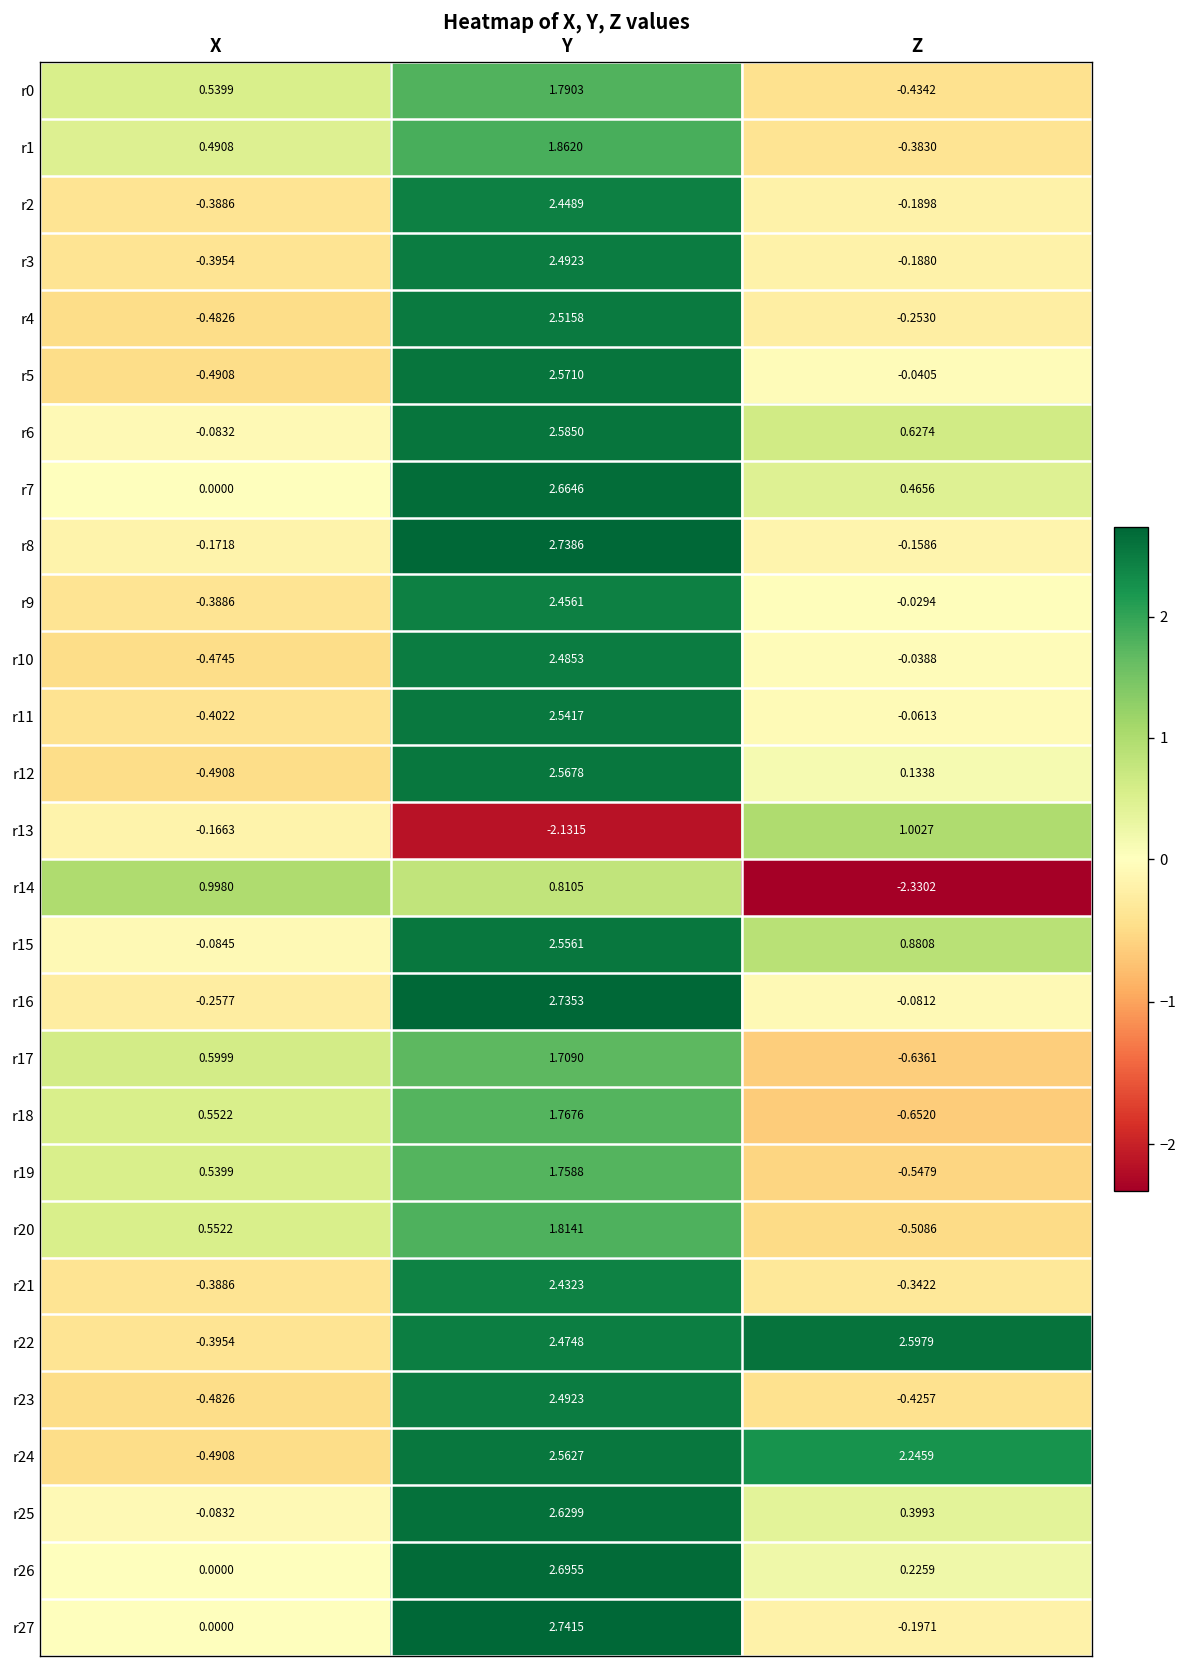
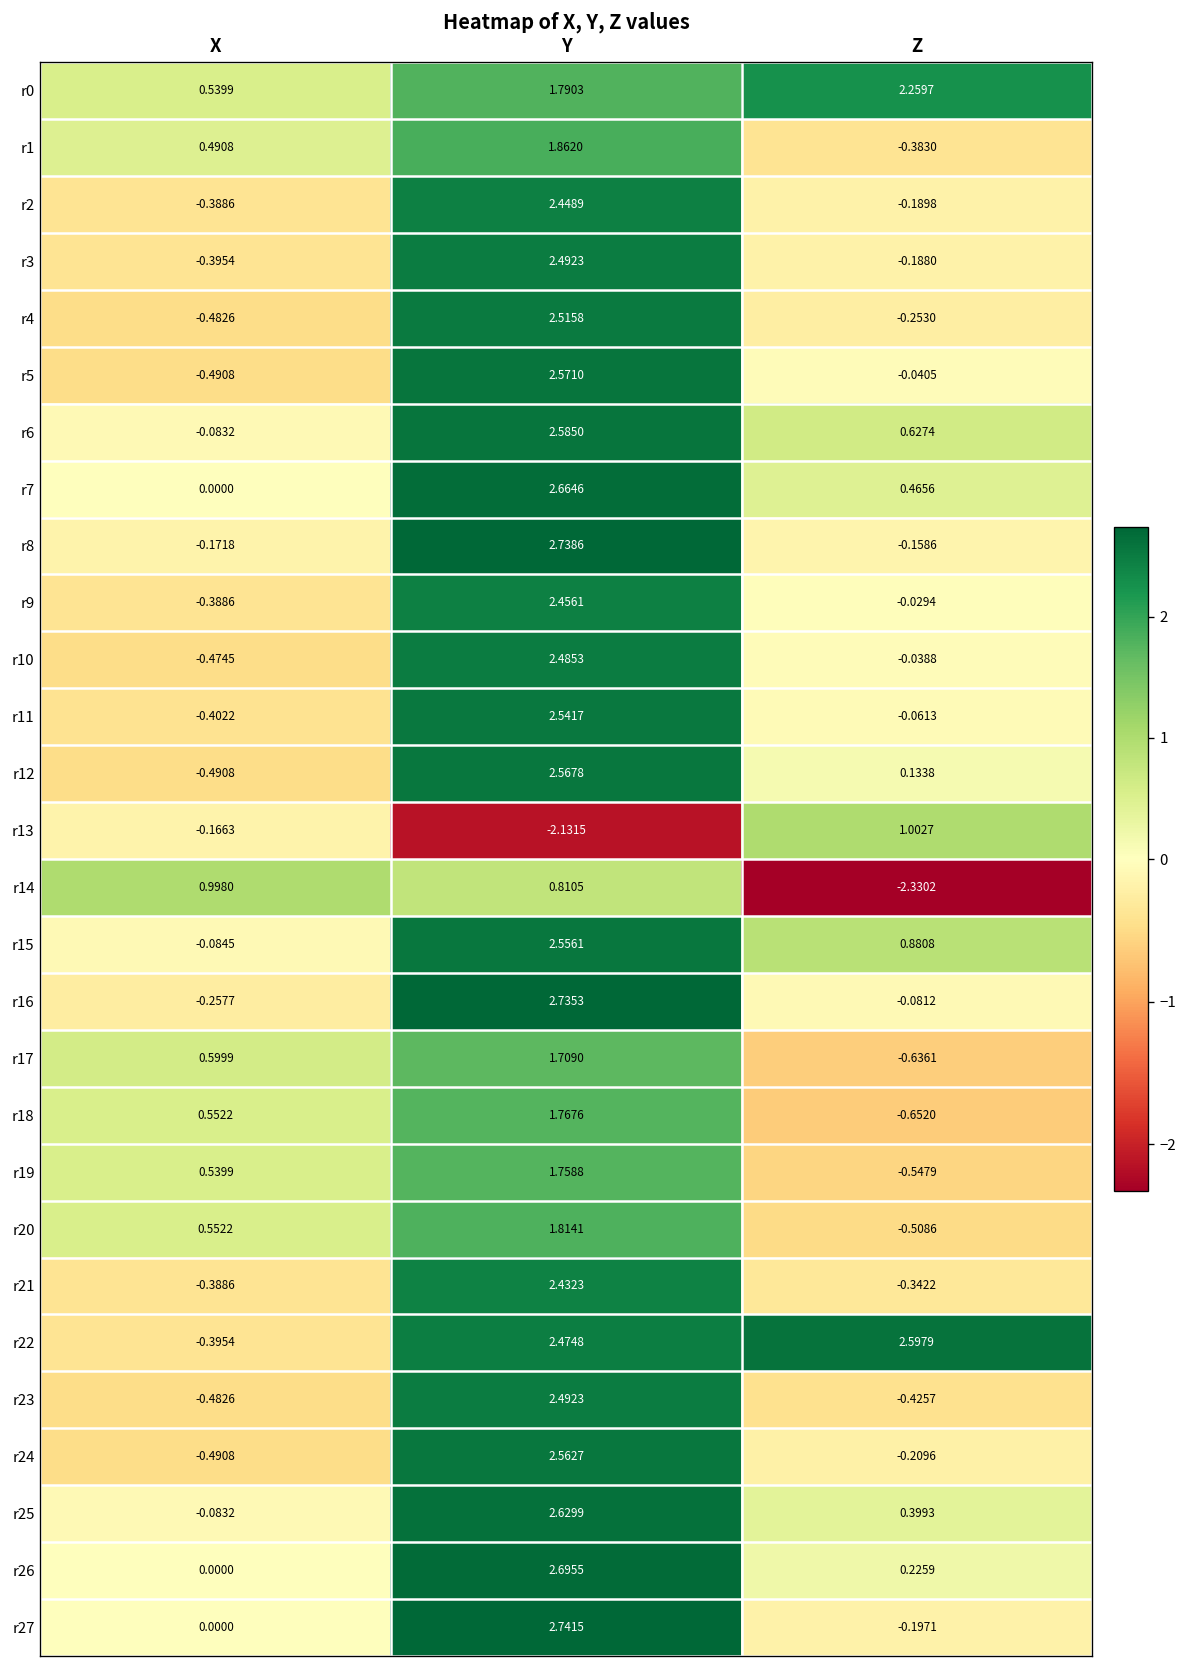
  {
    "r0": {
      "X": 0.5399,
      "Y": 1.7903,
-     "Z": -0.4342
+     "Z": 2.2597
    },
    "r1": {
      "X": 0.4908,
      "Y": 1.8620,
      "Z": -0.3830
    },
    "r2": {
      "X": -0.3886,
      "Y": 2.4489,
      "Z": -0.1898
    },
    "r3": {
      "X": -0.3954,
      "Y": 2.4923,
      "Z": -0.1880
    },
    "r4": {
      "X": -0.4826,
      "Y": 2.5158,
      "Z": -0.2530
    },
    "r5": {
      "X": -0.4908,
      "Y": 2.5710,
      "Z": -0.0405
    },
    "r6": {
      "X": -0.0832,
      "Y": 2.5850,
      "Z": 0.6274
    },
    "r7": {
      "X": 0.0000,
      "Y": 2.6646,
      "Z": 0.4656
    },
    "r8": {
      "X": -0.1718,
      "Y": 2.7386,
      "Z": -0.1586
    },
    "r9": {
      "X": -0.3886,
      "Y": 2.4561,
      "Z": -0.0294
    },
    "r10": {
      "X": -0.4745,
      "Y": 2.4853,
      "Z": -0.0388
    },
    "r11": {
      "X": -0.4022,
      "Y": 2.5417,
      "Z": -0.0613
    },
    "r12": {
      "X": -0.4908,
      "Y": 2.5678,
      "Z": 0.1338
    },
    "r13": {
      "X": -0.1663,
      "Y": -2.1315,
      "Z": 1.0027
    },
    "r14": {
      "X": 0.9980,
      "Y": 0.8105,
      "Z": -2.3302
    },
    "r15": {
      "X": -0.0845,
      "Y": 2.5561,
      "Z": 0.8808
    },
    "r16": {
      "X": -0.2577,
      "Y": 2.7353,
      "Z": -0.0812
    },
    "r17": {
      "X": 0.5999,
      "Y": 1.7090,
      "Z": -0.6361
    },
    "r18": {
      "X": 0.5522,
      "Y": 1.7676,
      "Z": -0.6520
    },
    "r19": {
      "X": 0.5399,
      "Y": 1.7588,
      "Z": -0.5479
    },
    "r20": {
      "X": 0.5522,
      "Y": 1.8141,
      "Z": -0.5086
    },
    "r21": {
      "X": -0.3886,
      "Y": 2.4323,
      "Z": -0.3422
    },
    "r22": {
      "X": -0.3954,
      "Y": 2.4748,
      "Z": 2.5979
    },
    "r23": {
      "X": -0.4826,
      "Y": 2.4923,
      "Z": -0.4257
    },
    "r24": {
      "X": -0.4908,
      "Y": 2.5627,
-     "Z": 2.2459
+     "Z": -0.2096
    },
    "r25": {
      "X": -0.0832,
      "Y": 2.6299,
      "Z": 0.3993
    },
    "r26": {
      "X": 0.0000,
      "Y": 2.6955,
      "Z": 0.2259
    },
    "r27": {
      "X": 0.0000,
      "Y": 2.7415,
      "Z": -0.1971
    }
  }
